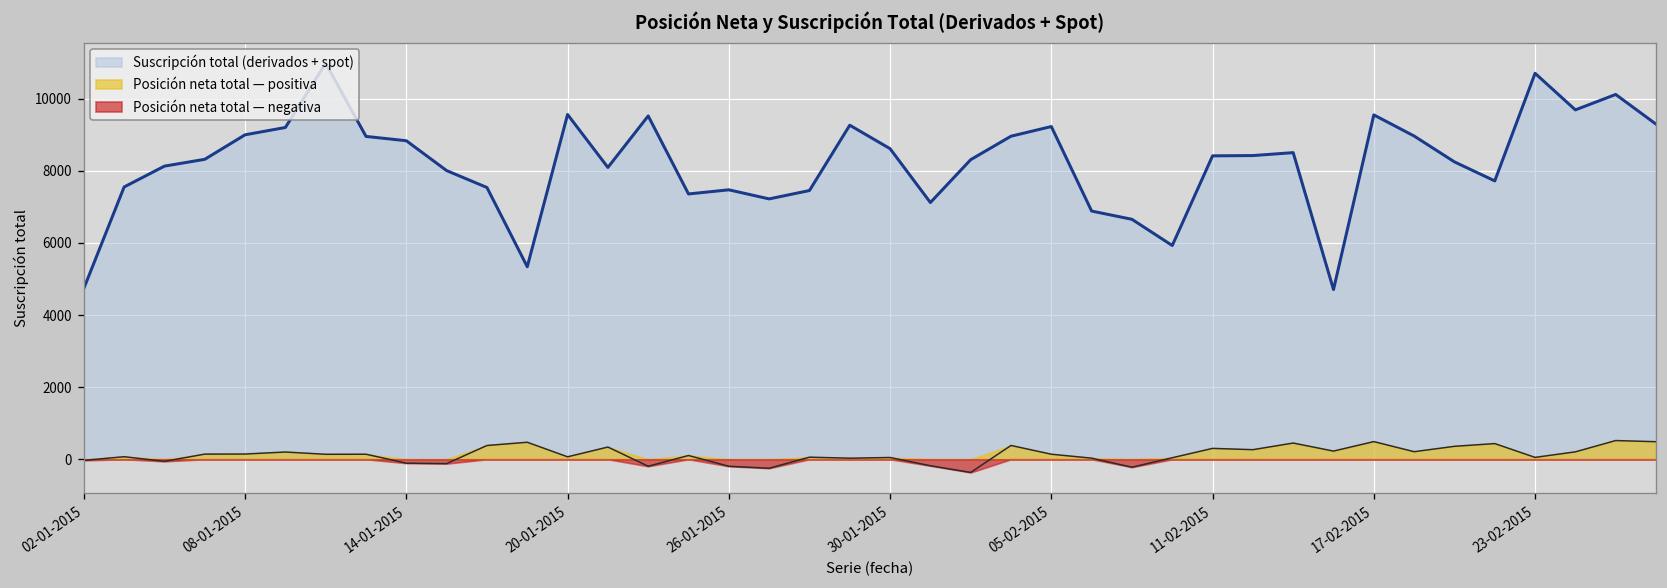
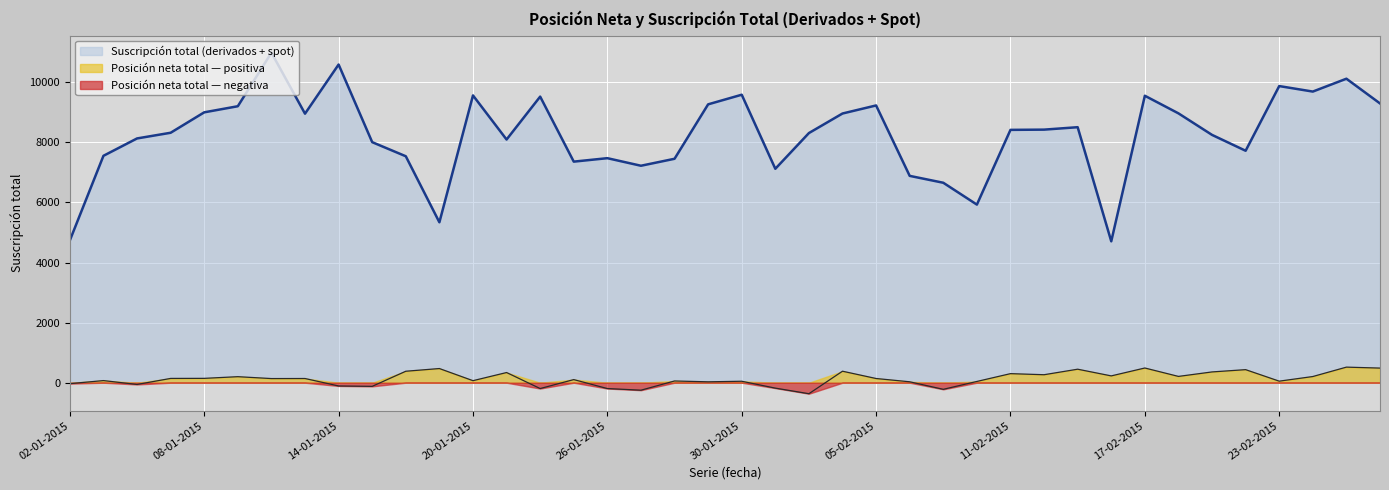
  {
    "Suscripción total (derivados + spot)": {
      "02-01-2015": 4700,
      "08-01-2015": 9000,
-     "14-01-2015": 8800,
+     "14-01-2015": 10600,
      "20-01-2015": 9600,
      "26-01-2015": 7500,
-     "30-01-2015": 8600,
+     "30-01-2015": 9600,
      "05-02-2015": 9200,
      "11-02-2015": 8400,
      "17-02-2015": 9600,
-     "23-02-2015": 10700
+     "23-02-2015": 9900
    },
    "Posición neta total — negativa": {
      "08-01-2015": 0,
      "05-02-2015": 0,
      "11-02-2015": 0,
      "17-02-2015": 0
    }
  }
